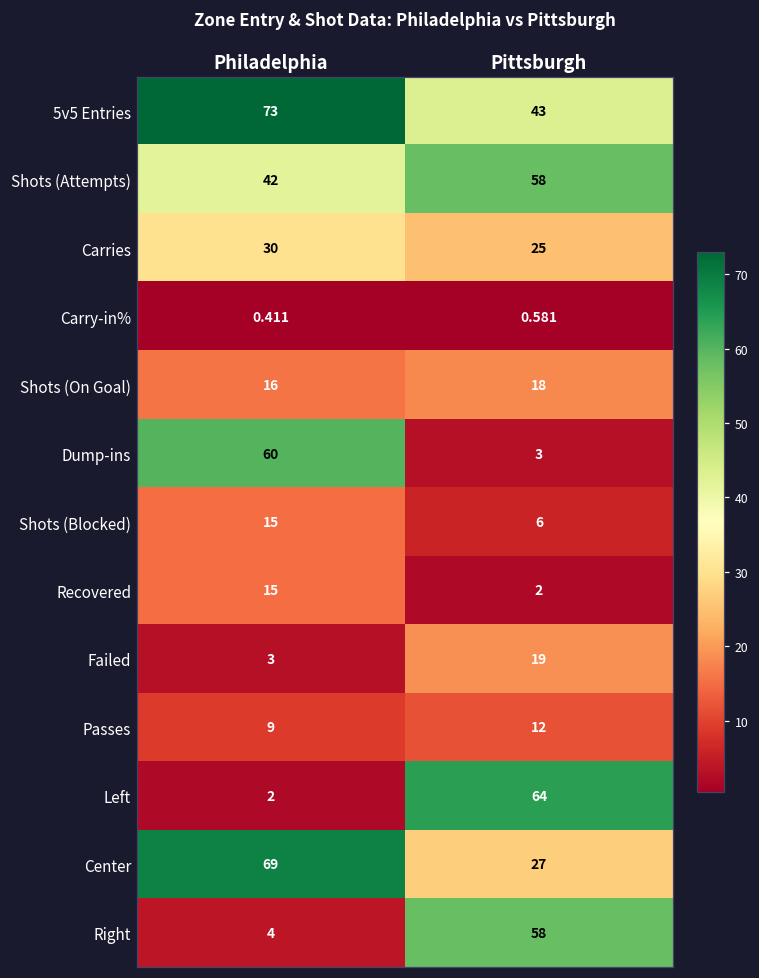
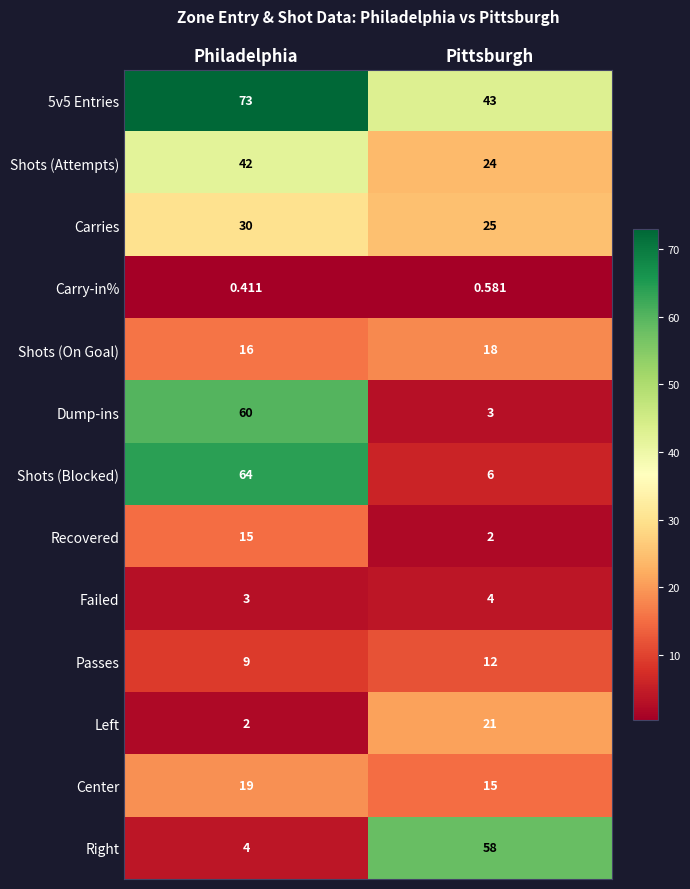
  {
    "5v5 Entries": {
      "Philadelphia": 73,
      "Pittsburgh": 43
    },
    "Shots (Attempts)": {
      "Philadelphia": 42,
-     "Pittsburgh": 58
+     "Pittsburgh": 24
    },
    "Carries": {
      "Philadelphia": 30,
      "Pittsburgh": 25
    },
    "Carry-in%": {
      "Philadelphia": 0.411,
      "Pittsburgh": 0.581
    },
    "Shots (On Goal)": {
      "Philadelphia": 16,
      "Pittsburgh": 18
    },
    "Dump-ins": {
      "Philadelphia": 60,
      "Pittsburgh": 3
    },
    "Shots (Blocked)": {
-     "Philadelphia": 15,
+     "Philadelphia": 64,
      "Pittsburgh": 6
    },
    "Recovered": {
      "Philadelphia": 15,
      "Pittsburgh": 2
    },
    "Failed": {
      "Philadelphia": 3,
-     "Pittsburgh": 19
+     "Pittsburgh": 4
    },
    "Passes": {
      "Philadelphia": 9,
      "Pittsburgh": 12
    },
    "Left": {
      "Philadelphia": 2,
-     "Pittsburgh": 64
+     "Pittsburgh": 21
    },
    "Center": {
-     "Philadelphia": 69,
-     "Pittsburgh": 27
+     "Philadelphia": 19,
+     "Pittsburgh": 15
    },
    "Right": {
      "Philadelphia": 4,
      "Pittsburgh": 58
    }
  }
